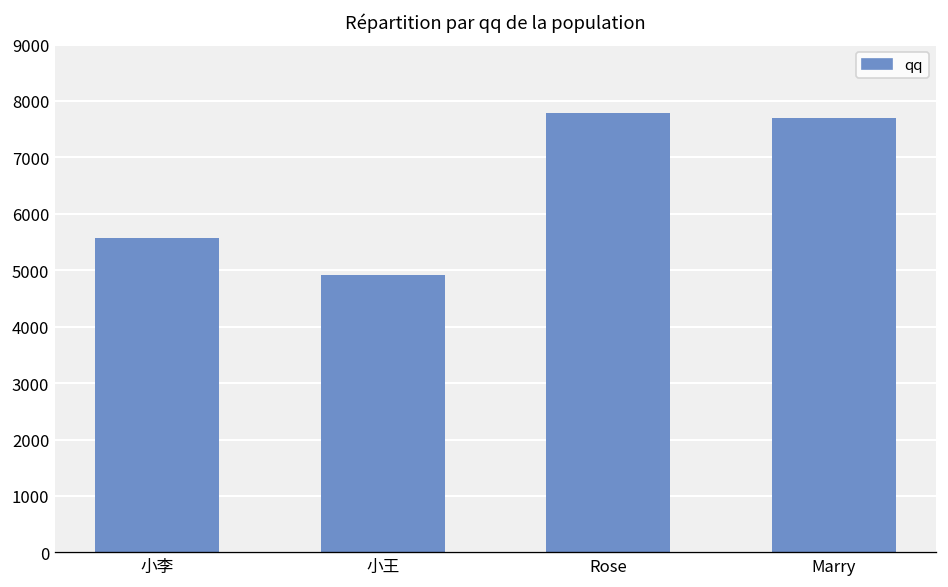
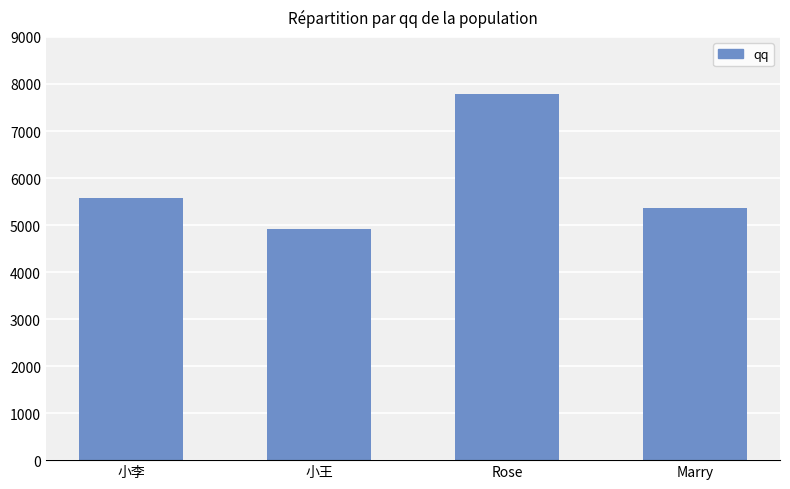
  {
    "小李": 5600,
    "小王": 4900,
    "Rose": 7800,
-   "Marry": 7700
+   "Marry": 5400
  }
